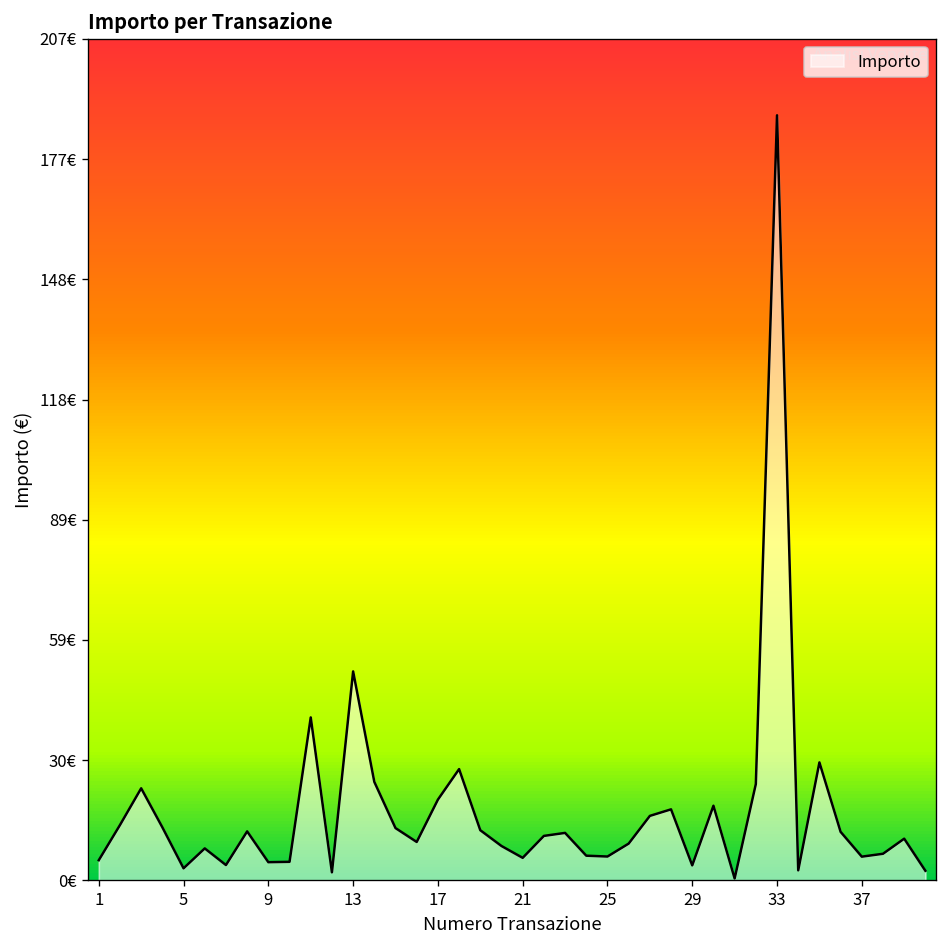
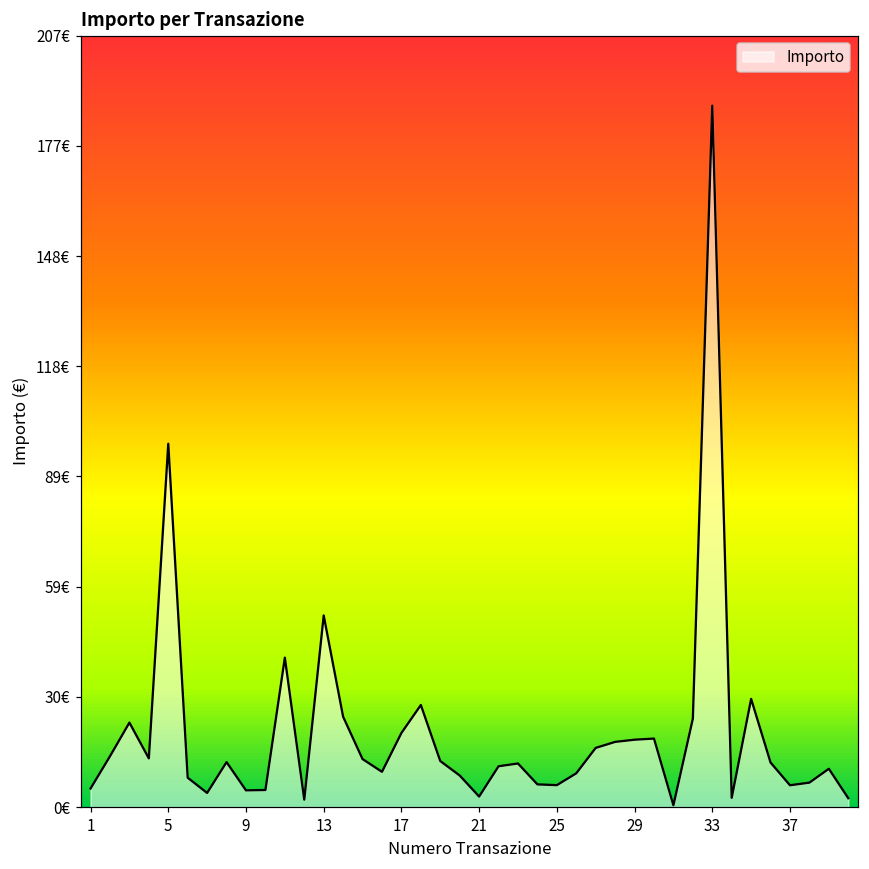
  {
    "1": "5€",
-   "5": "3€",
+   "5": "97€",
    "9": "4€",
    "13": "51€",
    "17": "20€",
-   "21": "6€",
+   "21": "3€",
    "25": "6€",
-   "29": "4€",
+   "29": "18€",
    "33": "188€",
    "37": "6€"
  }
